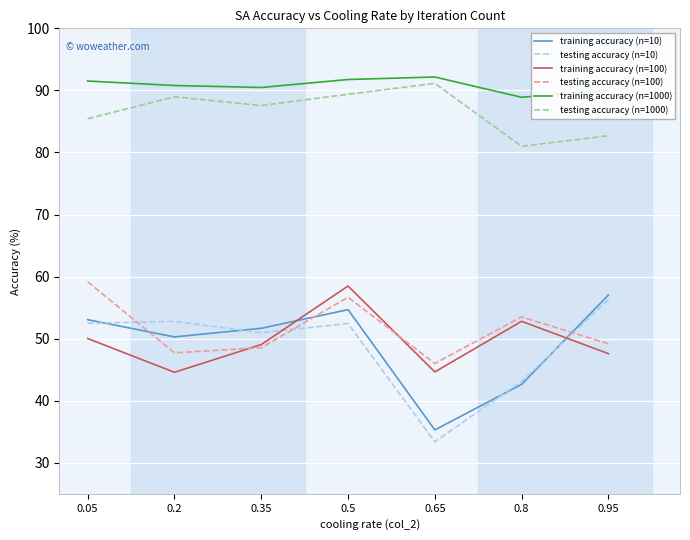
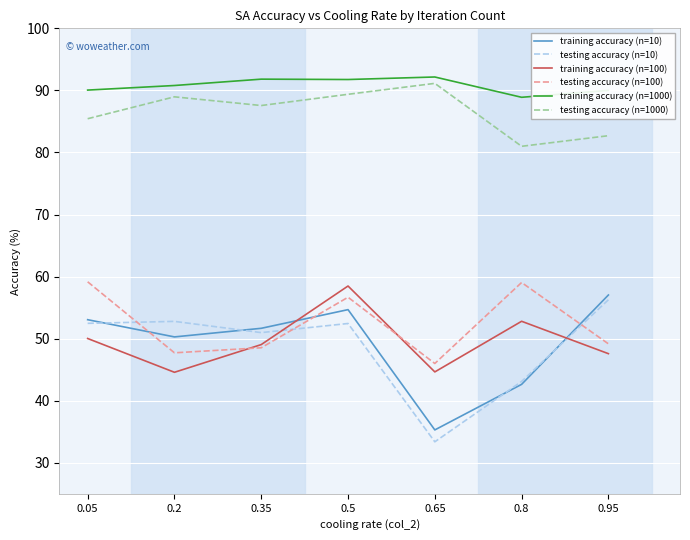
  {
    "training accuracy (n=10)": {
      "0.05": 53,
      "0.2": 50,
      "0.35": 52,
      "0.5": 55,
      "0.65": 35,
      "0.8": 43,
      "0.95": 57
    },
    "testing accuracy (n=10)": {
      "0.05": 52,
      "0.2": 53,
      "0.35": 51,
      "0.5": 52,
      "0.65": 33,
      "0.8": 43,
      "0.95": 56
    },
    "training accuracy (n=100)": {
      "0.05": 50,
      "0.2": 45,
      "0.35": 49,
      "0.5": 58,
      "0.65": 45,
      "0.8": 53,
      "0.95": 48
    },
    "testing accuracy (n=100)": {
      "0.05": 59,
      "0.2": 48,
      "0.35": 49,
      "0.5": 57,
      "0.65": 46,
-     "0.8": 54,
+     "0.8": 59,
      "0.95": 49
    },
    "training accuracy (n=1000)": {
-     "0.05": 92,
+     "0.05": 90,
      "0.2": 91,
-     "0.35": 90,
+     "0.35": 92,
      "0.5": 92,
      "0.65": 92,
      "0.8": 89
    },
    "testing accuracy (n=1000)": {
      "0.05": 85,
      "0.2": 89,
      "0.35": 88,
      "0.5": 89,
      "0.65": 91,
      "0.8": 81,
      "0.95": 83
    }
  }
